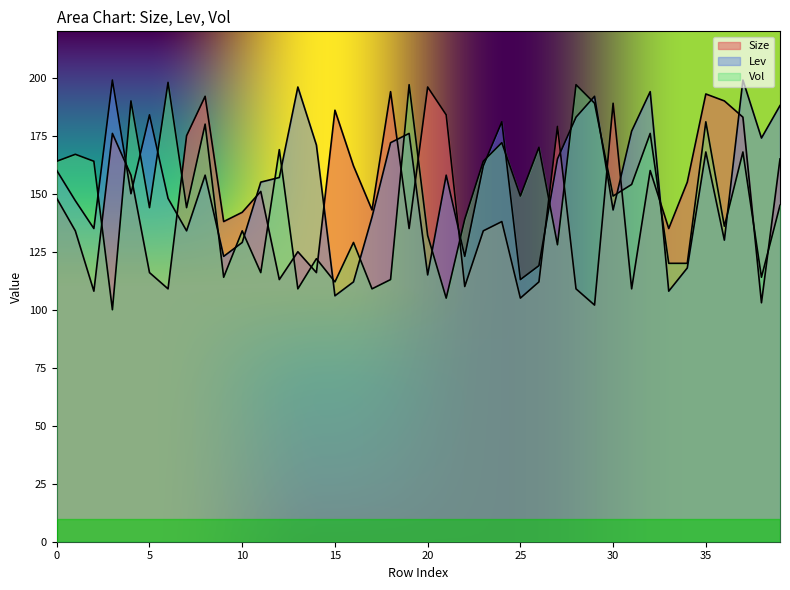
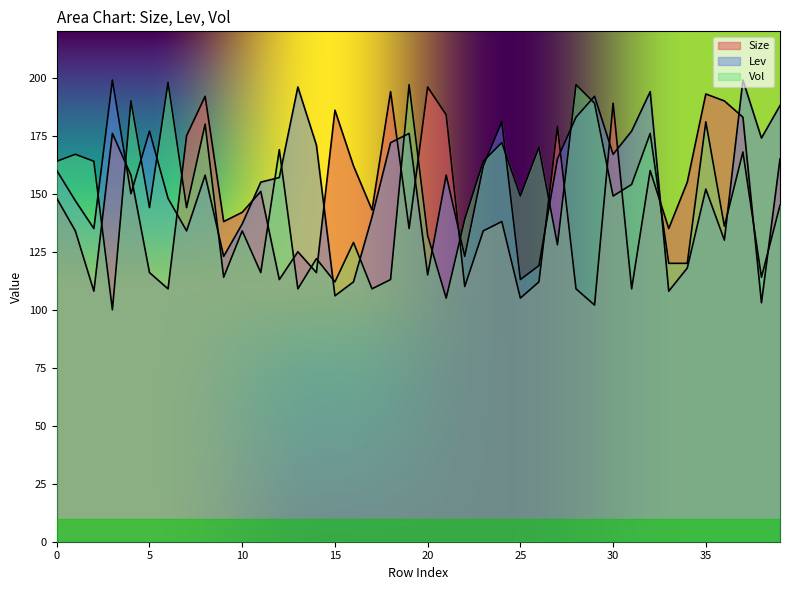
  {
    "Size": {
      "0": 148,
      "5": 116,
      "10": 142,
      "15": 186,
      "20": 196,
      "25": 105,
      "30": 189,
      "35": 193
    },
    "Lev": {
      "0": 160,
-     "5": 184,
-     "10": 129,
+     "5": 177,
+     "10": 137,
      "15": 106,
      "20": 115,
      "25": 113,
-     "30": 143,
-     "35": 168
+     "30": 167,
+     "35": 152
    },
    "Vol": {
      "0": 164,
      "5": 144,
      "10": 134,
      "15": 112,
      "20": 132,
      "25": 149,
      "30": 149,
      "35": 181
    }
  }
